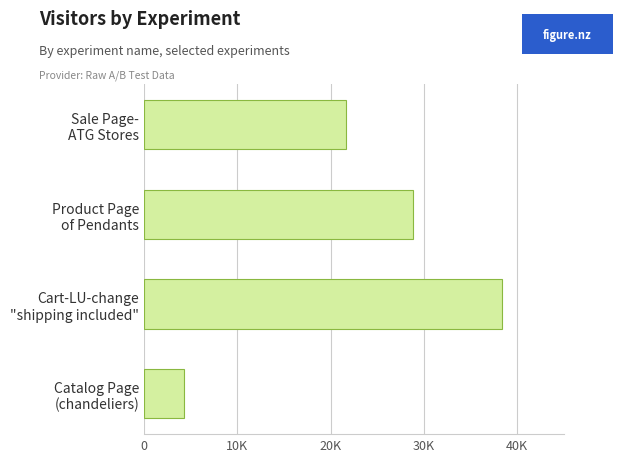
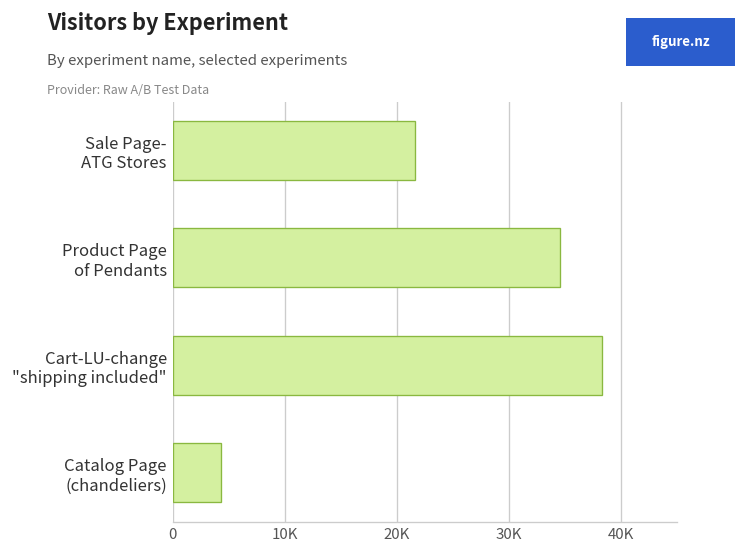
  {
    "Sale Page- ATG Stores": 22000,
-   "Product Page of Pendants": 29000,
+   "Product Page of Pendants": 35000,
    "Cart-LU-change \"shipping included\"": 38000,
    "Catalog Page (chandeliers)": 4000
  }
